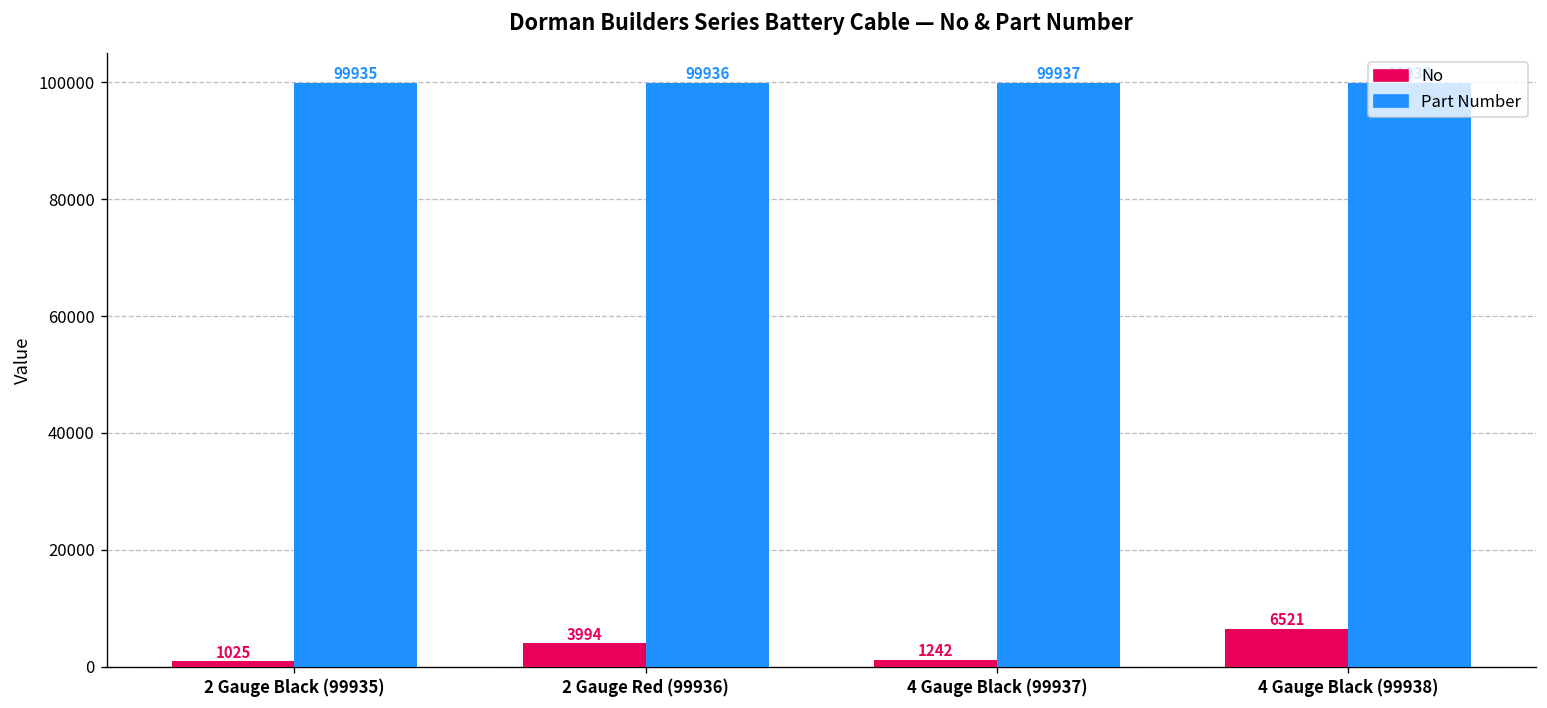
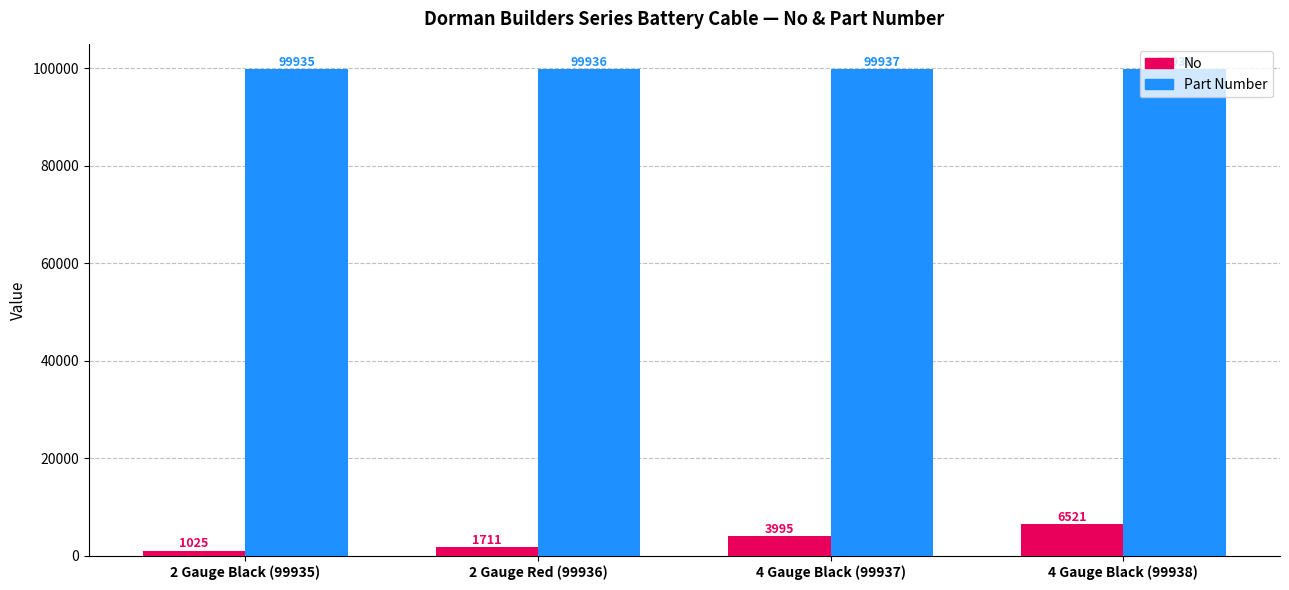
  {
    "No": {
      "2 Gauge Black (99935)": 1025,
-     "2 Gauge Red (99936)": 3994,
-     "4 Gauge Black (99937)": 1242,
+     "2 Gauge Red (99936)": 1711,
+     "4 Gauge Black (99937)": 3995,
      "4 Gauge Black (99938)": 6521
    },
    "Part Number": {
      "2 Gauge Black (99935)": 99935,
      "2 Gauge Red (99936)": 99936,
      "4 Gauge Black (99937)": 99937
    }
  }
